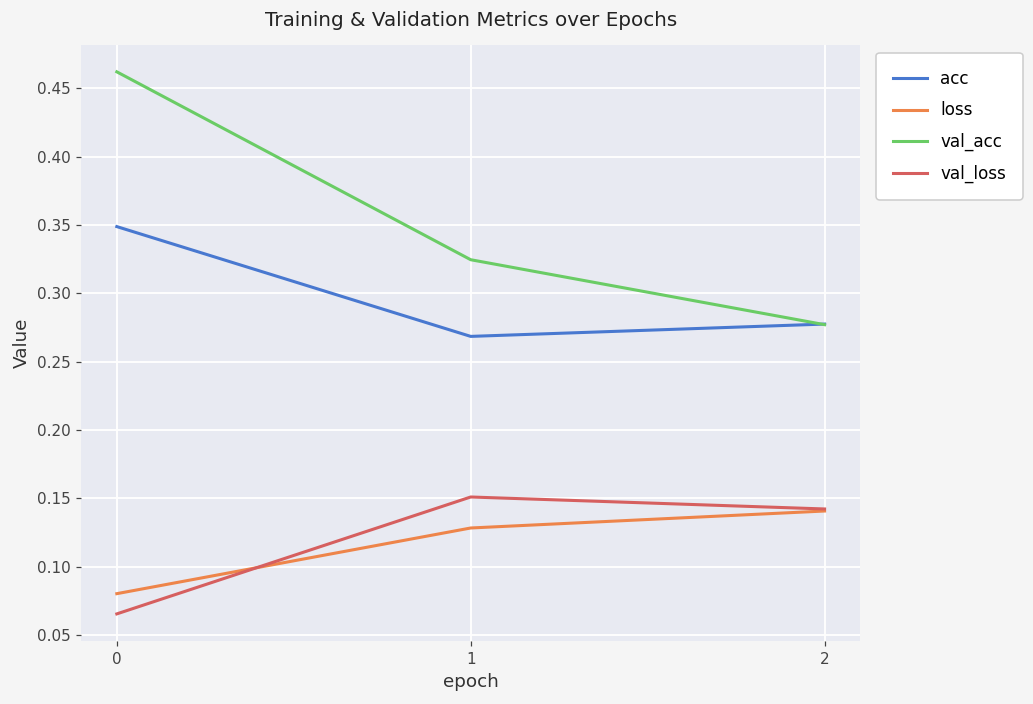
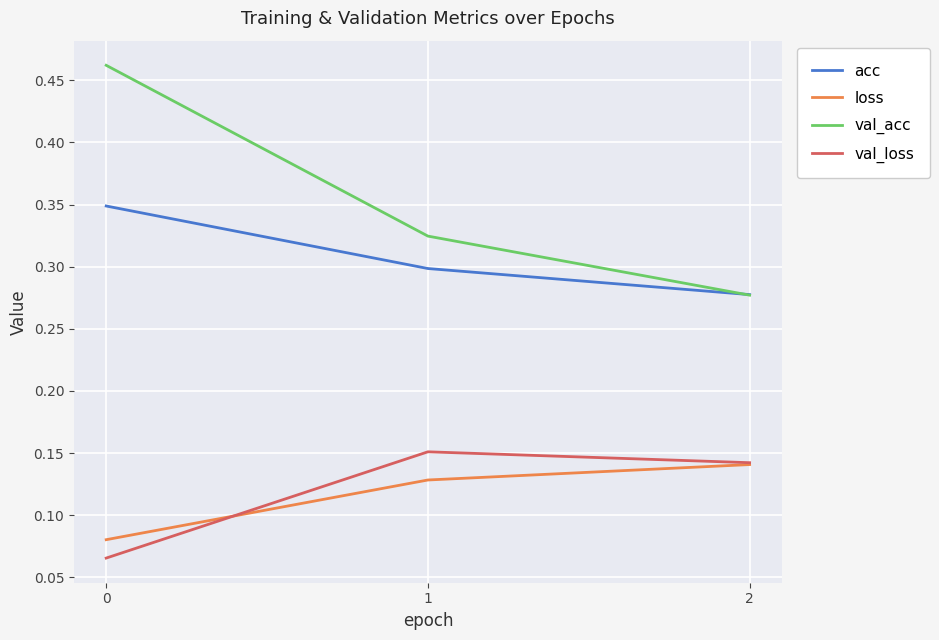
  {
    "acc": {
      "0": 0.349,
-     "1": 0.269
+     "1": 0.299
    },
    "val_acc": {
      "0": 0.462,
      "1": 0.325
    }
  }
